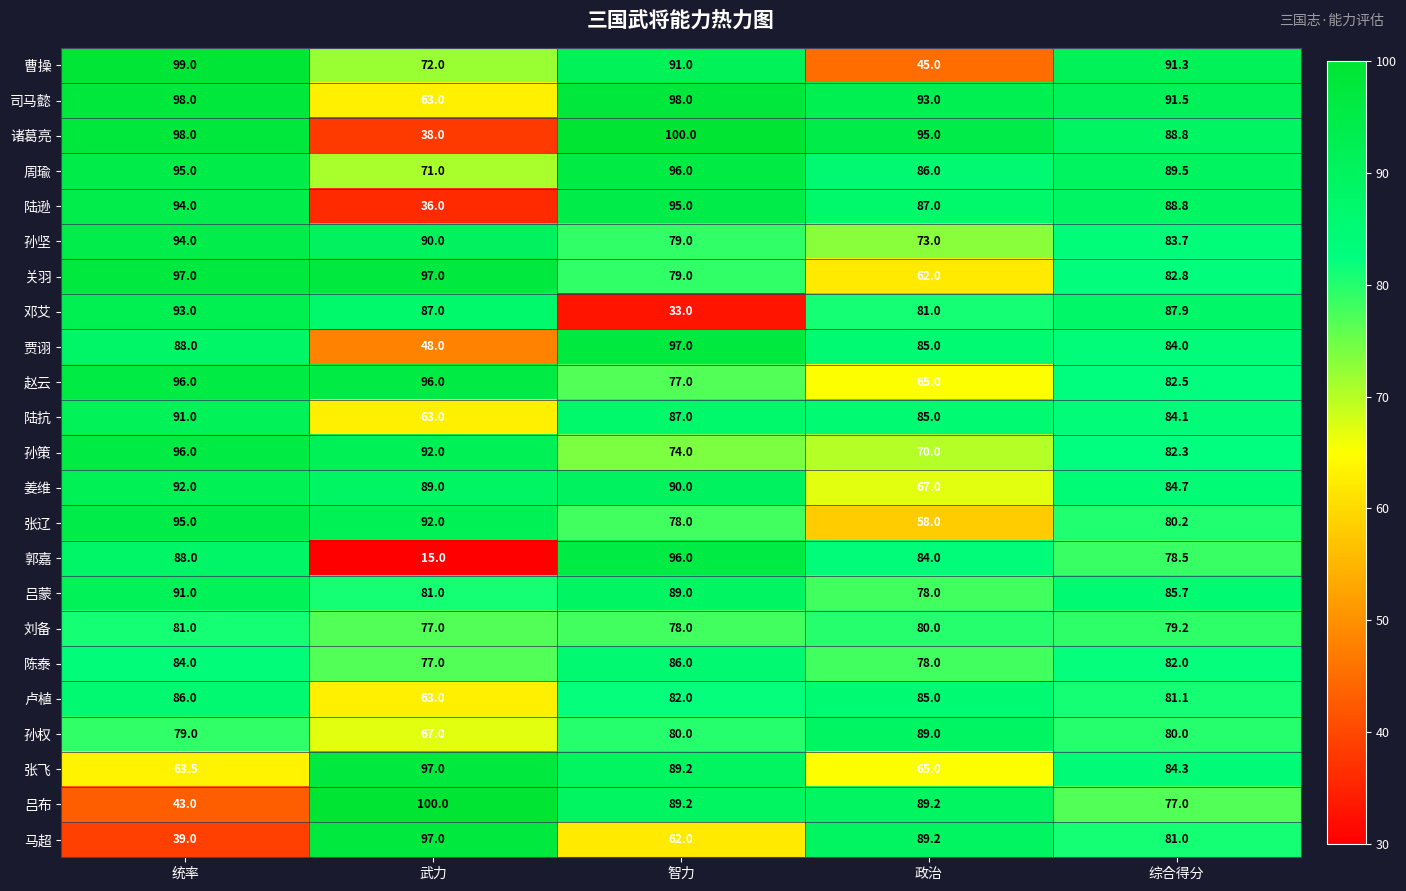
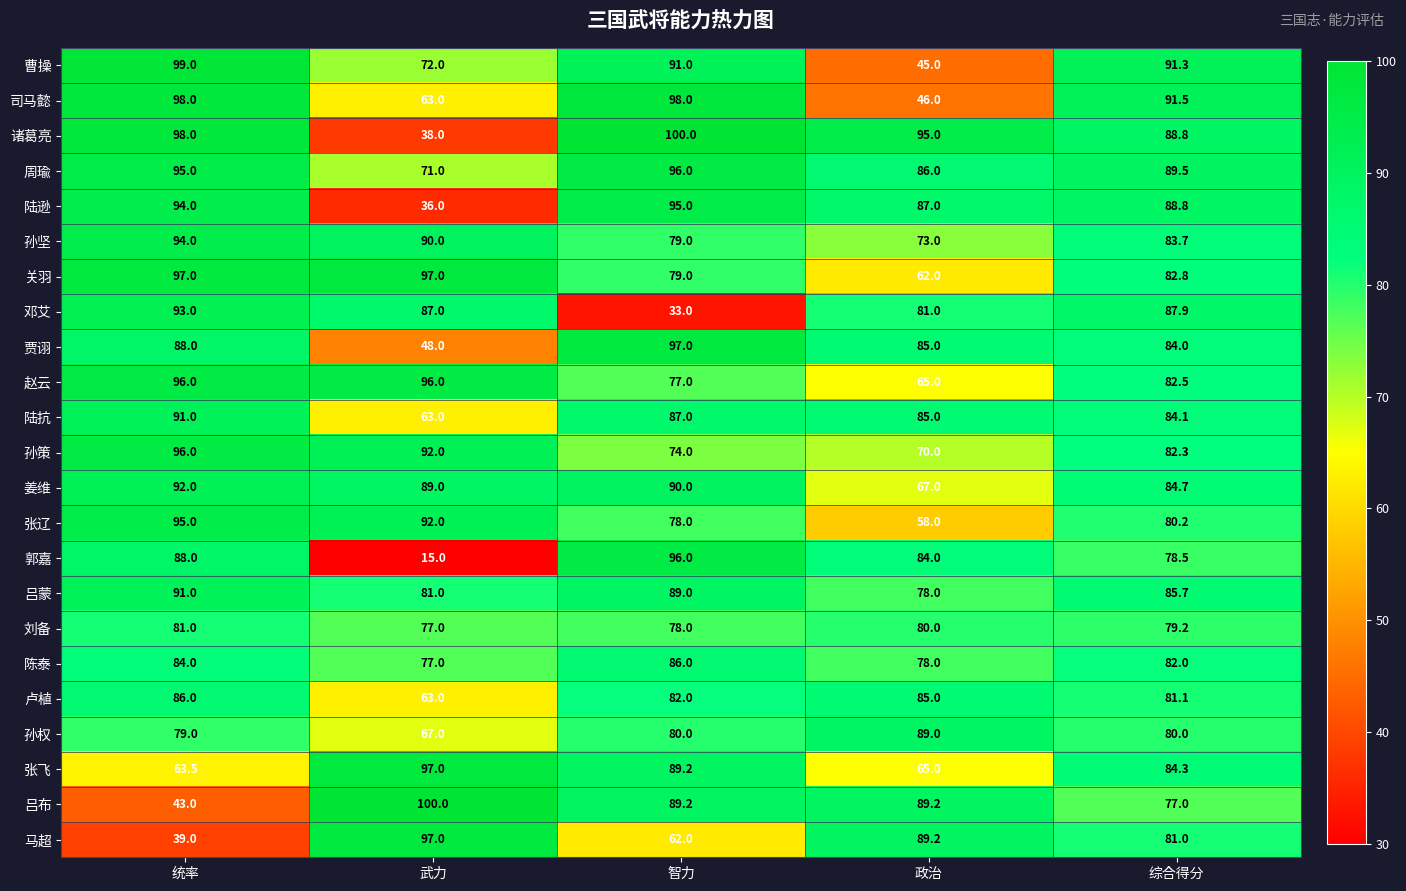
  {
    "曹操": {
      "统率": 99.0,
      "武力": 72.0,
      "智力": 91.0,
      "政治": 45.0,
      "综合得分": 91.3
    },
    "司马懿": {
      "统率": 98.0,
      "武力": 63.0,
      "智力": 98.0,
-     "政治": 93.0,
+     "政治": 46.0,
      "综合得分": 91.5
    },
    "诸葛亮": {
      "统率": 98.0,
      "武力": 38.0,
      "智力": 100.0,
      "政治": 95.0,
      "综合得分": 88.8
    },
    "周瑜": {
      "统率": 95.0,
      "武力": 71.0,
      "智力": 96.0,
      "政治": 86.0,
      "综合得分": 89.5
    },
    "陆逊": {
      "统率": 94.0,
      "武力": 36.0,
      "智力": 95.0,
      "政治": 87.0,
      "综合得分": 88.8
    },
    "孙坚": {
      "统率": 94.0,
      "武力": 90.0,
      "智力": 79.0,
      "政治": 73.0,
      "综合得分": 83.7
    },
    "关羽": {
      "统率": 97.0,
      "武力": 97.0,
      "智力": 79.0,
      "政治": 62.0,
      "综合得分": 82.8
    },
    "邓艾": {
      "统率": 93.0,
      "武力": 87.0,
      "智力": 33.0,
      "政治": 81.0,
      "综合得分": 87.9
    },
    "贾诩": {
      "统率": 88.0,
      "武力": 48.0,
      "智力": 97.0,
      "政治": 85.0,
      "综合得分": 84.0
    },
    "赵云": {
      "统率": 96.0,
      "武力": 96.0,
      "智力": 77.0,
      "政治": 65.0,
      "综合得分": 82.5
    },
    "陆抗": {
      "统率": 91.0,
      "武力": 63.0,
      "智力": 87.0,
      "政治": 85.0,
      "综合得分": 84.1
    },
    "孙策": {
      "统率": 96.0,
      "武力": 92.0,
      "智力": 74.0,
      "政治": 70.0,
      "综合得分": 82.3
    },
    "姜维": {
      "统率": 92.0,
      "武力": 89.0,
      "智力": 90.0,
      "政治": 67.0,
      "综合得分": 84.7
    },
    "张辽": {
      "统率": 95.0,
      "武力": 92.0,
      "智力": 78.0,
      "政治": 58.0,
      "综合得分": 80.2
    },
    "郭嘉": {
      "统率": 88.0,
      "武力": 15.0,
      "智力": 96.0,
      "政治": 84.0,
      "综合得分": 78.5
    },
    "吕蒙": {
      "统率": 91.0,
      "武力": 81.0,
      "智力": 89.0,
      "政治": 78.0,
      "综合得分": 85.7
    },
    "刘备": {
      "统率": 81.0,
      "武力": 77.0,
      "智力": 78.0,
      "政治": 80.0,
      "综合得分": 79.2
    },
    "陈泰": {
      "统率": 84.0,
      "武力": 77.0,
      "智力": 86.0,
      "政治": 78.0,
      "综合得分": 82.0
    },
    "卢植": {
      "统率": 86.0,
      "武力": 63.0,
      "智力": 82.0,
      "政治": 85.0,
      "综合得分": 81.1
    },
    "孙权": {
      "统率": 79.0,
      "武力": 67.0,
      "智力": 80.0,
      "政治": 89.0,
      "综合得分": 80.0
    },
    "张飞": {
      "统率": 63.5,
      "武力": 97.0,
      "智力": 89.2,
      "政治": 65.0,
      "综合得分": 84.3
    },
    "吕布": {
      "统率": 43.0,
      "武力": 100.0,
      "智力": 89.2,
      "政治": 89.2,
      "综合得分": 77.0
    },
    "马超": {
      "统率": 39.0,
      "武力": 97.0,
      "智力": 62.0,
      "政治": 89.2,
      "综合得分": 81.0
    }
  }
